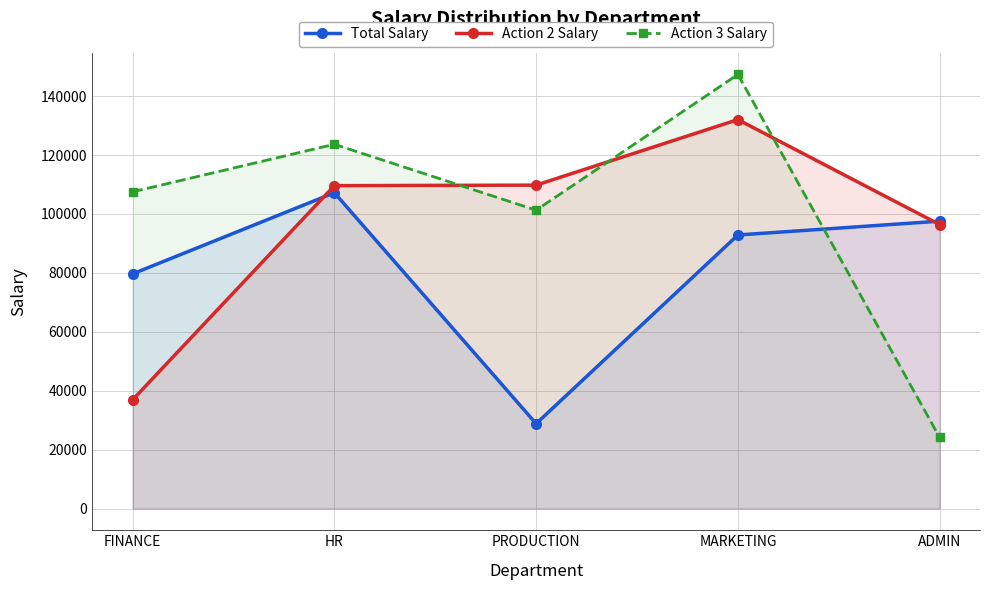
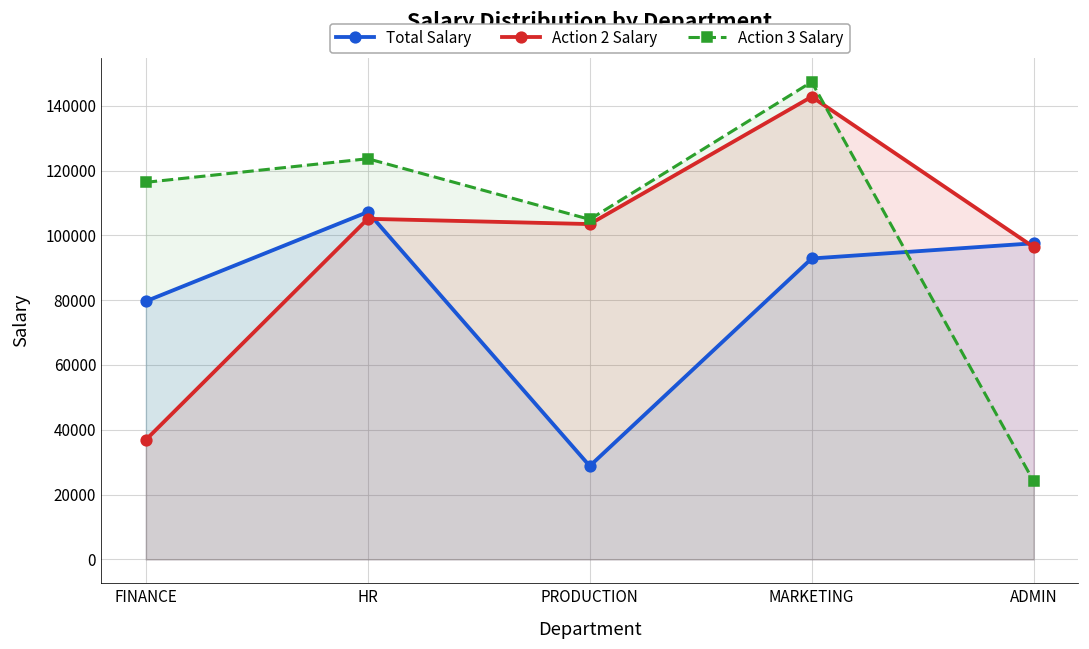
  {
    "Total Salary": {
      "FINANCE": 80000,
      "HR": 107000,
      "PRODUCTION": 29000,
      "MARKETING": 93000,
      "ADMIN": 98000
    },
    "Action 2 Salary": {
      "FINANCE": 37000,
-     "HR": 110000,
-     "PRODUCTION": 110000,
-     "MARKETING": 132000,
+     "HR": 105000,
+     "PRODUCTION": 103000,
+     "MARKETING": 143000,
      "ADMIN": 96000
    },
    "Action 3 Salary": {
-     "FINANCE": 108000,
+     "FINANCE": 116000,
      "HR": 124000,
-     "PRODUCTION": 101000,
+     "PRODUCTION": 105000,
      "MARKETING": 147000,
      "ADMIN": 24000
    }
  }
